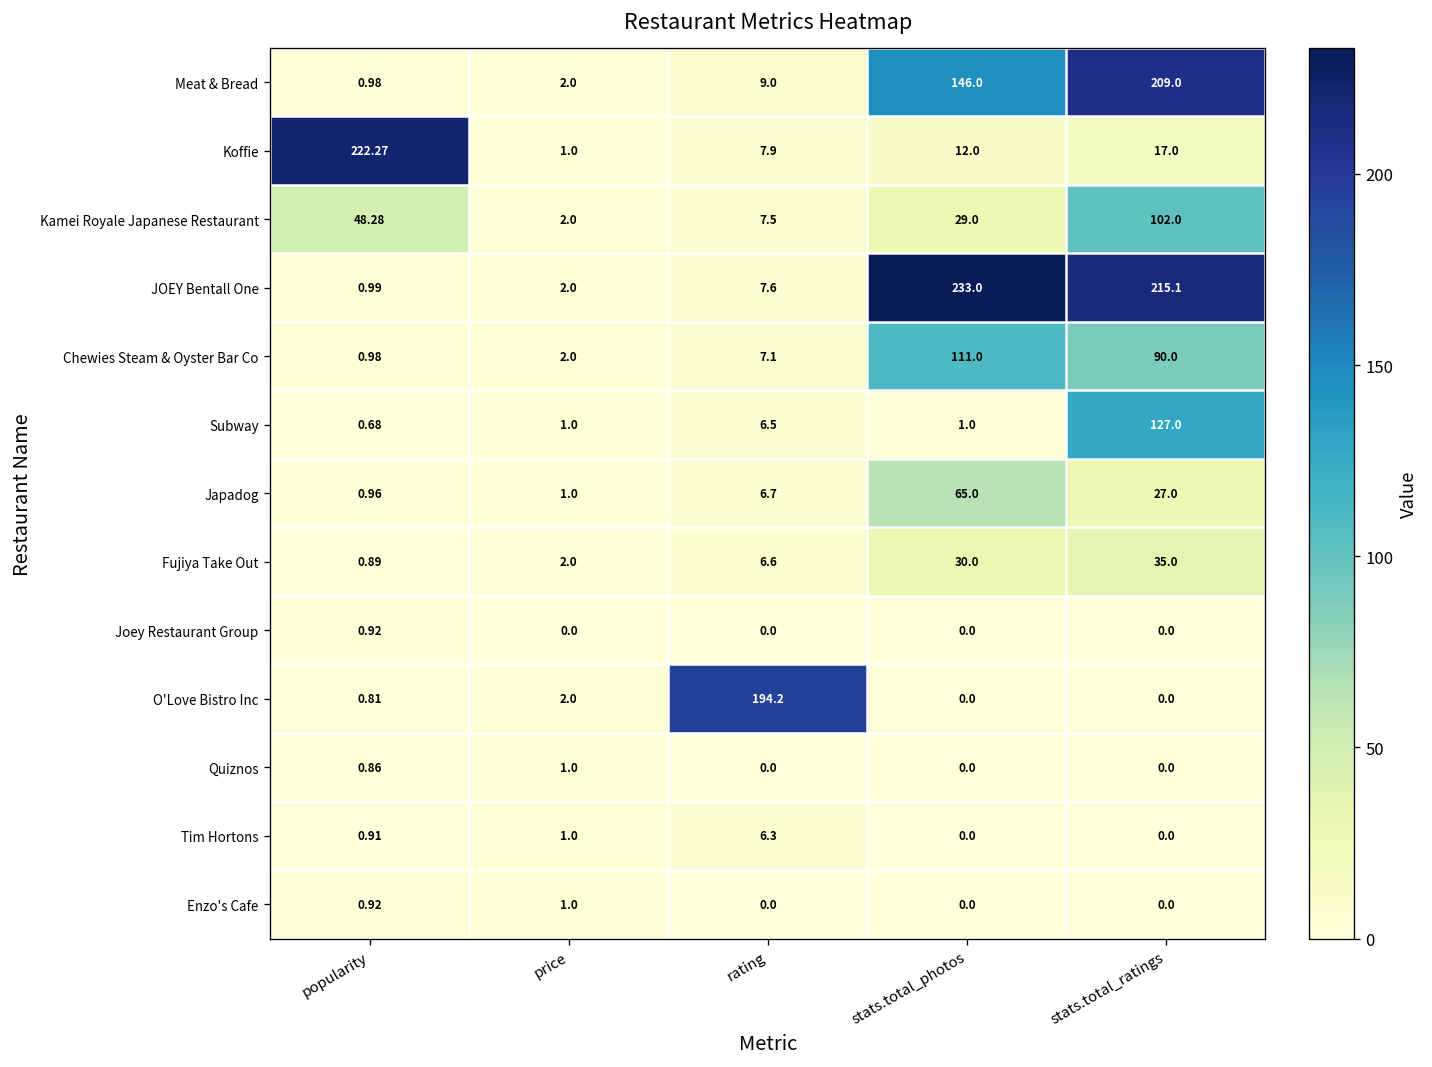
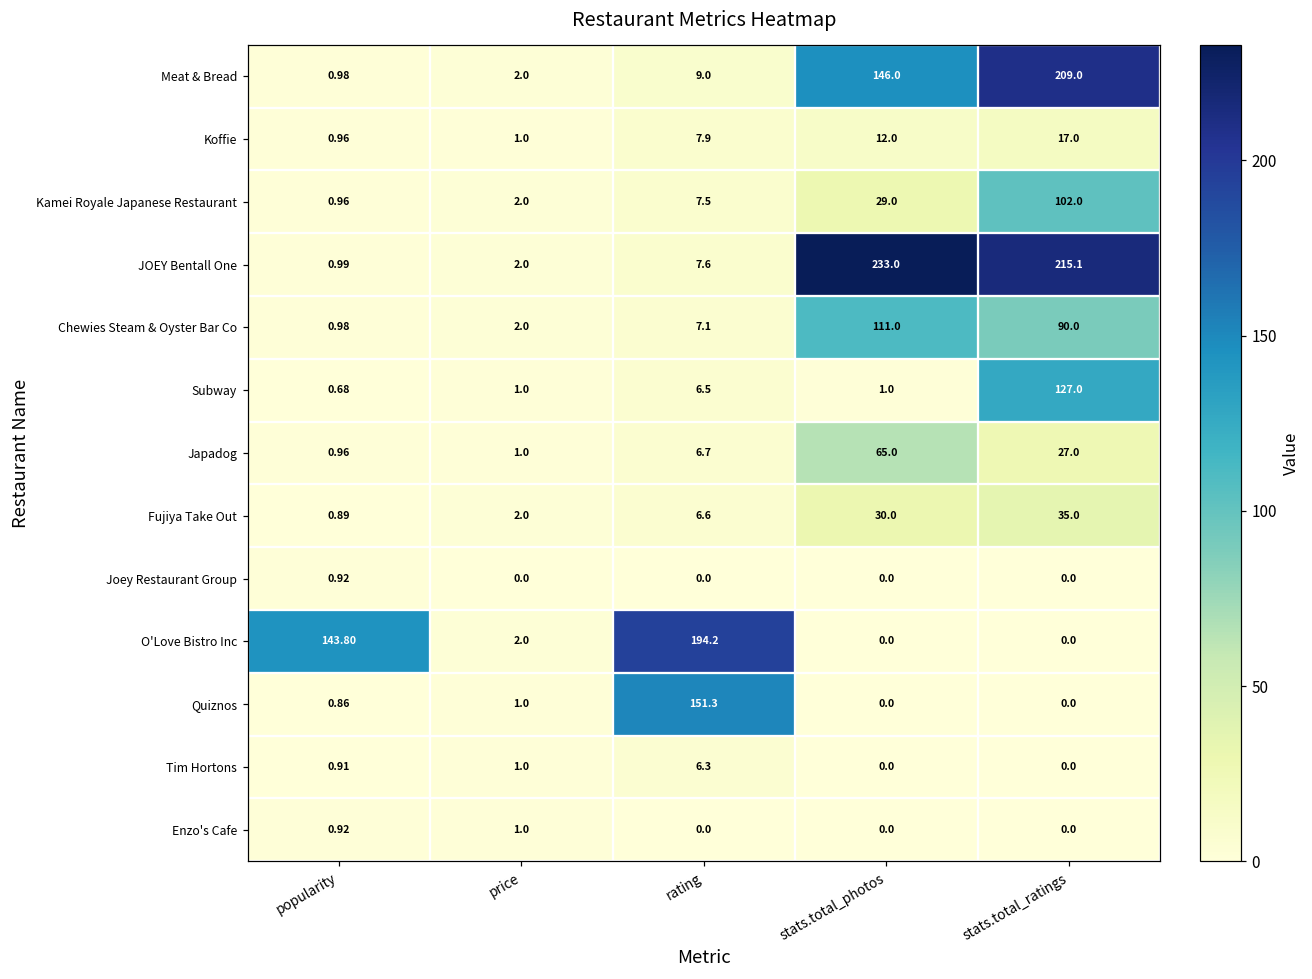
  {
    "Meat & Bread": {
      "popularity": 0.98,
      "price": 2.0,
      "rating": 9.0,
      "stats.total_photos": 146.0,
      "stats.total_ratings": 209.0
    },
    "Koffie": {
-     "popularity": 222.27,
+     "popularity": 0.96,
      "price": 1.0,
      "rating": 7.9,
      "stats.total_photos": 12.0,
      "stats.total_ratings": 17.0
    },
    "Kamei Royale Japanese Restaurant": {
-     "popularity": 48.28,
+     "popularity": 0.96,
      "price": 2.0,
      "rating": 7.5,
      "stats.total_photos": 29.0,
      "stats.total_ratings": 102.0
    },
    "JOEY Bentall One": {
      "popularity": 0.99,
      "price": 2.0,
      "rating": 7.6,
      "stats.total_photos": 233.0,
      "stats.total_ratings": 215.1
    },
    "Chewies Steam & Oyster Bar Co": {
      "popularity": 0.98,
      "price": 2.0,
      "rating": 7.1,
      "stats.total_photos": 111.0,
      "stats.total_ratings": 90.0
    },
    "Subway": {
      "popularity": 0.68,
      "price": 1.0,
      "rating": 6.5,
      "stats.total_photos": 1.0,
      "stats.total_ratings": 127.0
    },
    "Japadog": {
      "popularity": 0.96,
      "price": 1.0,
      "rating": 6.7,
      "stats.total_photos": 65.0,
      "stats.total_ratings": 27.0
    },
    "Fujiya Take Out": {
      "popularity": 0.89,
      "price": 2.0,
      "rating": 6.6,
      "stats.total_photos": 30.0,
      "stats.total_ratings": 35.0
    },
    "Joey Restaurant Group": {
      "popularity": 0.92,
      "price": 0.0,
      "rating": 0.0,
      "stats.total_photos": 0.0,
      "stats.total_ratings": 0.0
    },
    "O'Love Bistro Inc": {
-     "popularity": 0.81,
+     "popularity": 143.80,
      "price": 2.0,
      "rating": 194.2,
      "stats.total_photos": 0.0,
      "stats.total_ratings": 0.0
    },
    "Quiznos": {
      "popularity": 0.86,
      "price": 1.0,
-     "rating": 0.0,
+     "rating": 151.3,
      "stats.total_photos": 0.0,
      "stats.total_ratings": 0.0
    },
    "Tim Hortons": {
      "popularity": 0.91,
      "price": 1.0,
      "rating": 6.3,
      "stats.total_photos": 0.0,
      "stats.total_ratings": 0.0
    },
    "Enzo's Cafe": {
      "popularity": 0.92,
      "price": 1.0,
      "rating": 0.0,
      "stats.total_photos": 0.0,
      "stats.total_ratings": 0.0
    }
  }
